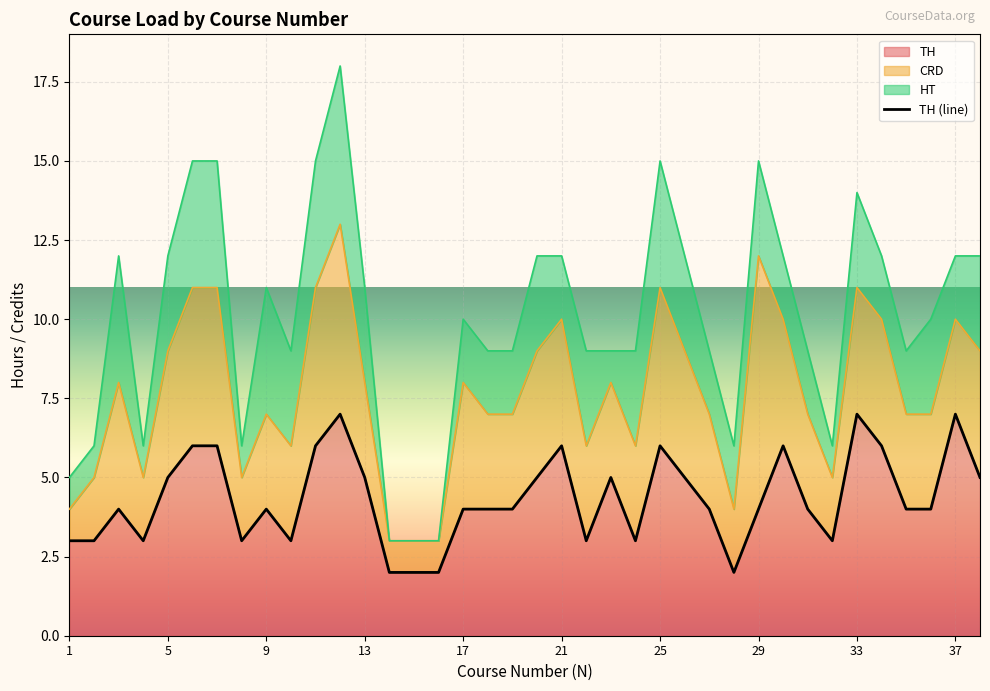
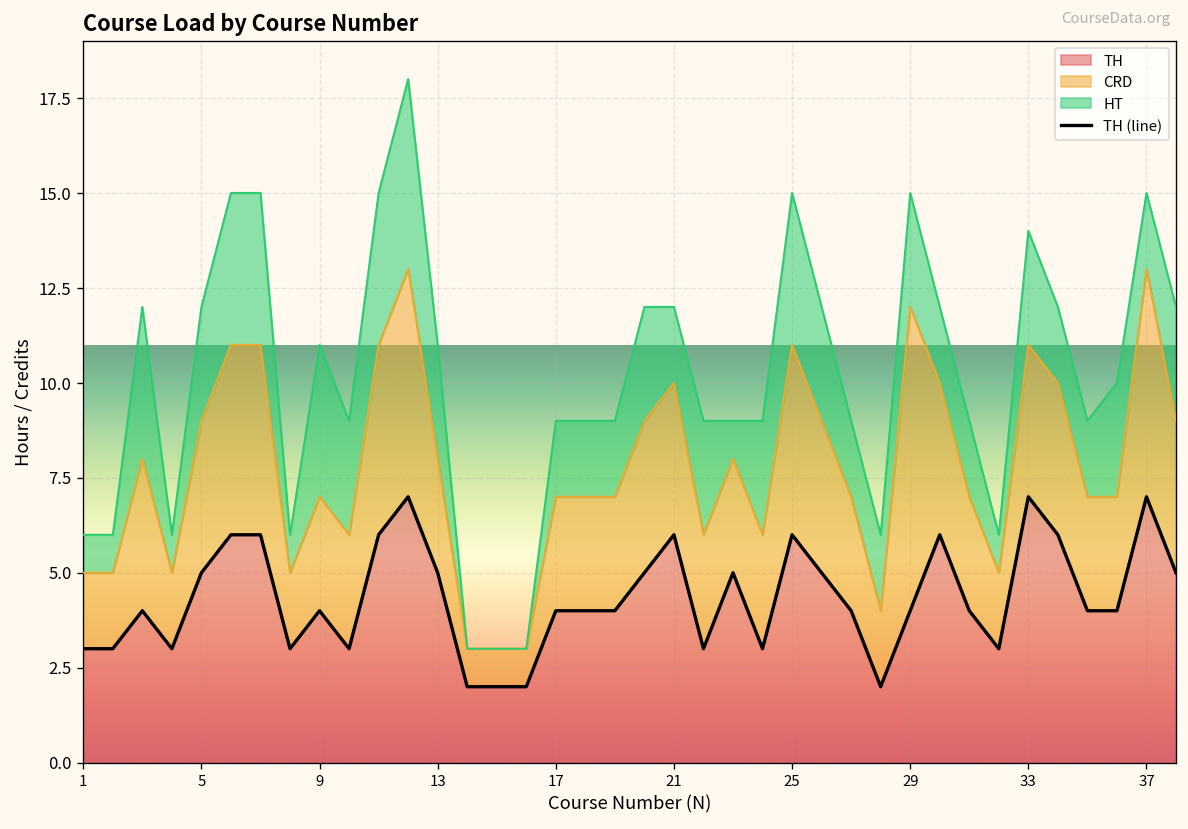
  {
    "TH": {
      "1": 3,
      "5": 5,
      "9": 4,
      "13": 5,
      "17": 4,
      "21": 6,
      "25": 6,
      "29": 4,
      "33": 7,
      "37": 7
    },
    "CRD": {
-     "1": 1,
+     "1": 2,
      "5": 4,
      "9": 3,
      "13": 3,
-     "17": 4,
+     "17": 3,
      "21": 4,
      "25": 5,
      "29": 8,
      "33": 4,
-     "37": 3
+     "37": 6
    },
    "HT": {
      "1": 1,
      "5": 3,
      "9": 4,
      "13": 3,
      "17": 2,
      "21": 2,
      "25": 4,
      "29": 3,
      "33": 3,
      "37": 2
    }
  }
